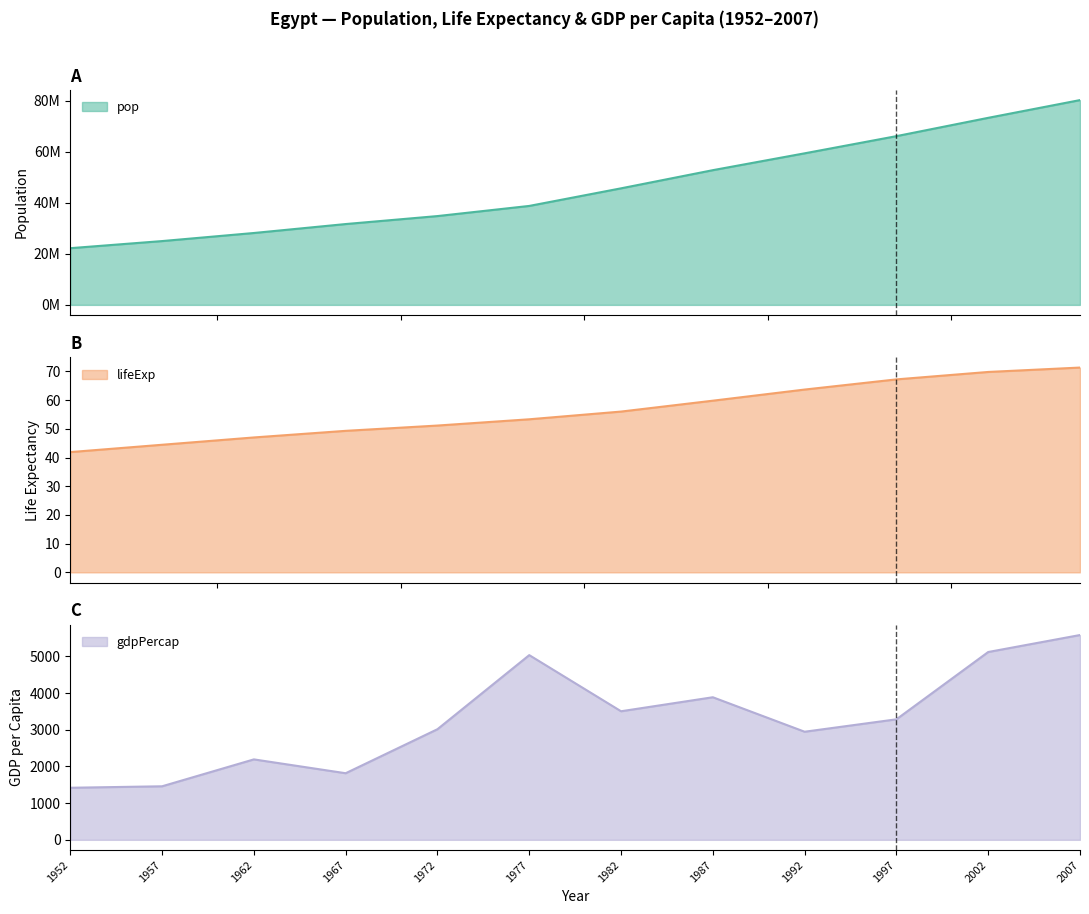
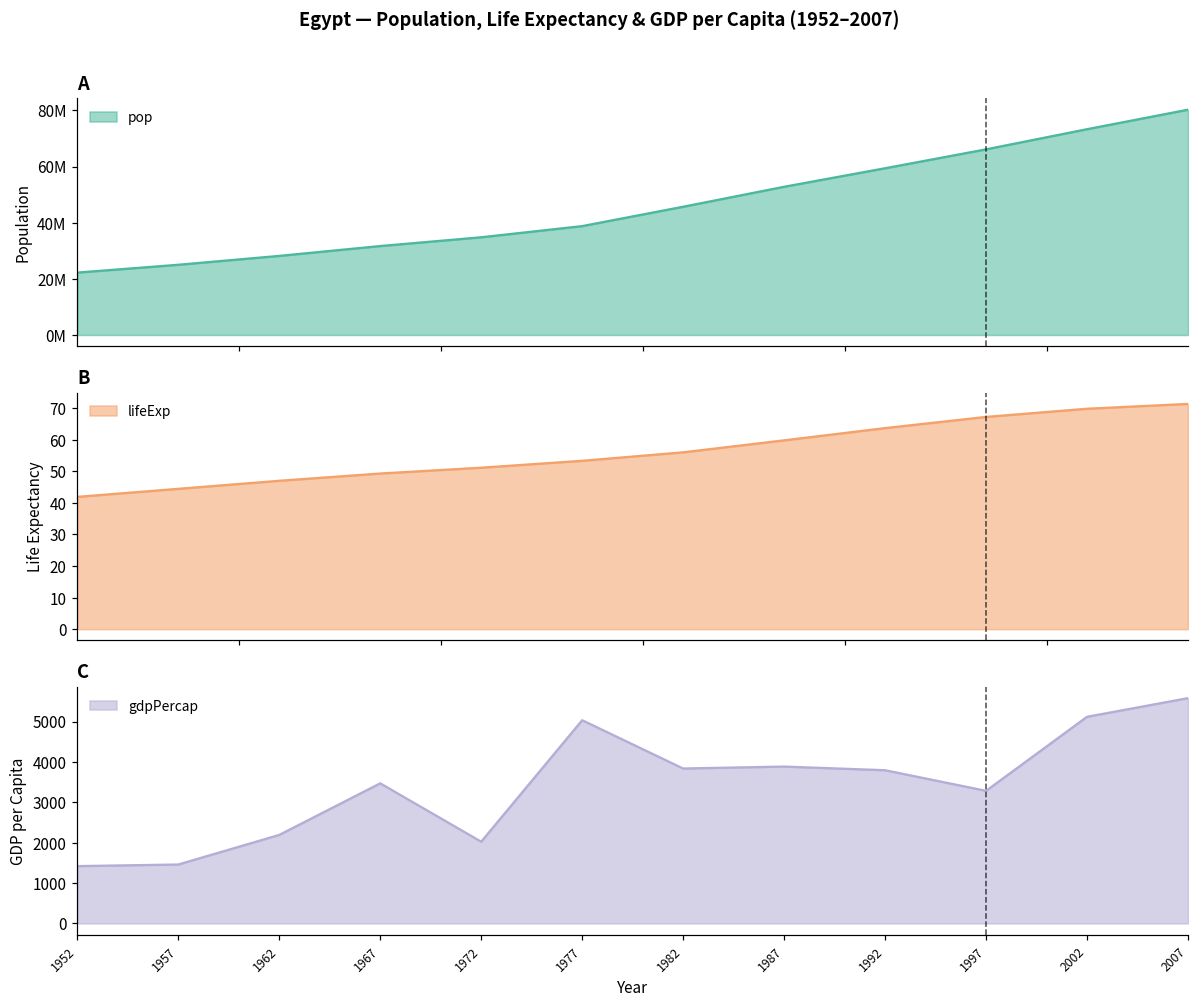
  {
    "C": {
      "1952": 1400,
      "1957": 1500,
      "1962": 2200,
-     "1967": 1800,
-     "1972": 3000,
+     "1967": 3500,
+     "1972": 2000,
      "1977": 5000,
-     "1982": 3500,
+     "1982": 3800,
      "1987": 3900,
-     "1992": 2900,
+     "1992": 3800,
      "1997": 3300,
      "2002": 5100,
      "2007": 5600
    }
  }
